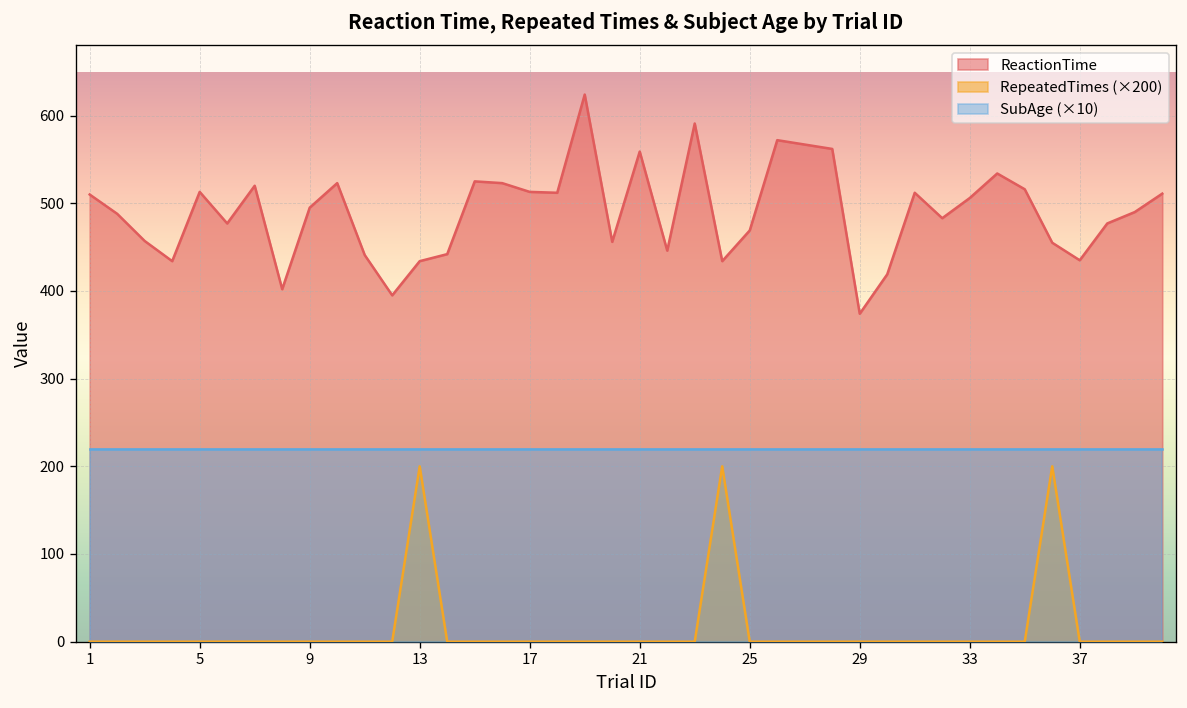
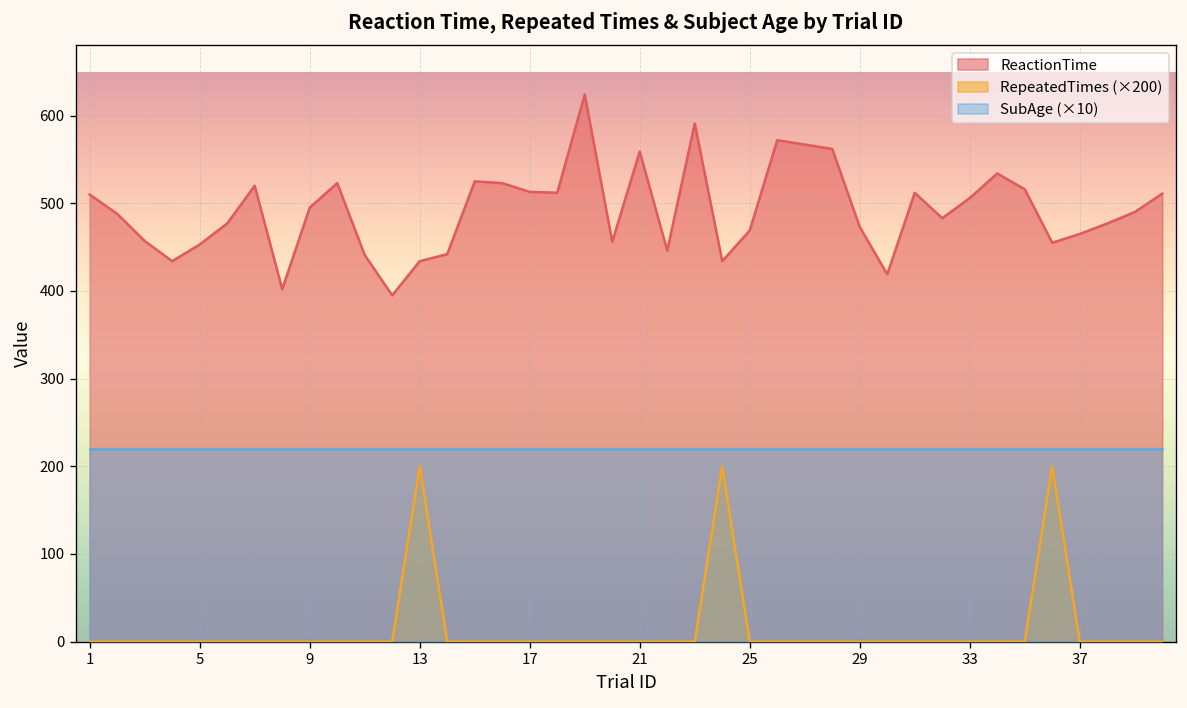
  {
    "ReactionTime": {
      "1": 510,
-     "5": 510,
+     "5": 450,
      "9": 500,
      "13": 430,
      "17": 510,
      "21": 560,
      "25": 470,
-     "29": 370,
+     "29": 470,
      "33": 510,
-     "37": 440
+     "37": 470
    },
    "RepeatedTimes (×200)": {
      "1": 0,
      "5": 0,
      "9": 0,
      "13": 200,
      "17": 0,
      "21": 0,
      "25": 0,
      "29": 0,
      "33": 0,
      "37": 0
    },
    "SubAge (×10)": {
      "1": 220,
      "5": 220,
      "9": 220,
      "13": 220,
      "17": 220,
      "21": 220,
      "25": 220,
      "29": 220,
      "33": 220,
      "37": 220
    }
  }
